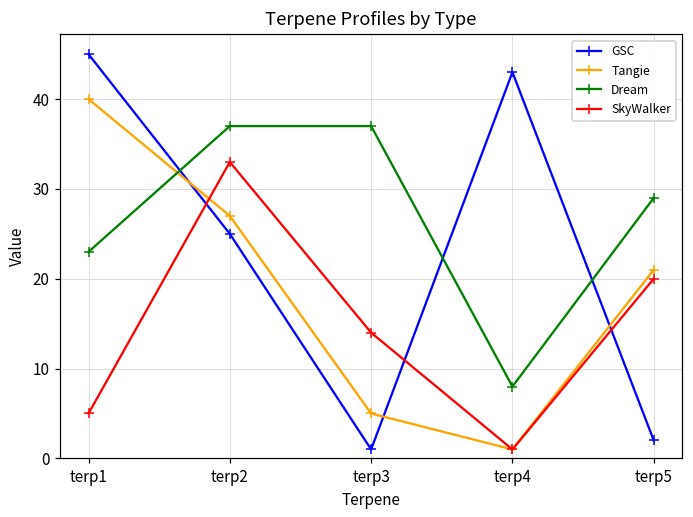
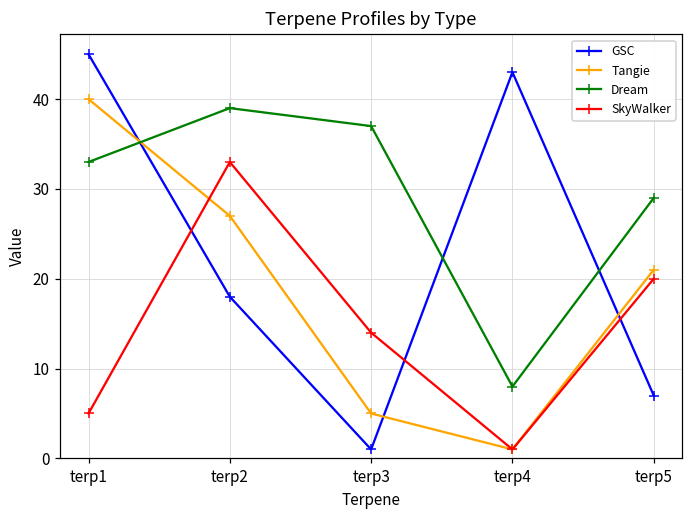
  {
    "GSC": {
      "terp1": 45,
-     "terp2": 25,
+     "terp2": 18,
      "terp3": 1,
      "terp4": 43,
-     "terp5": 2
+     "terp5": 7
    },
    "Tangie": {
      "terp1": 40,
      "terp2": 27,
      "terp3": 5,
      "terp5": 21
    },
    "Dream": {
-     "terp1": 23,
-     "terp2": 37,
+     "terp1": 33,
+     "terp2": 39,
      "terp3": 37,
      "terp4": 8,
      "terp5": 29
    },
    "SkyWalker": {
      "terp1": 5,
      "terp2": 33,
      "terp3": 14,
      "terp5": 20
    }
  }
